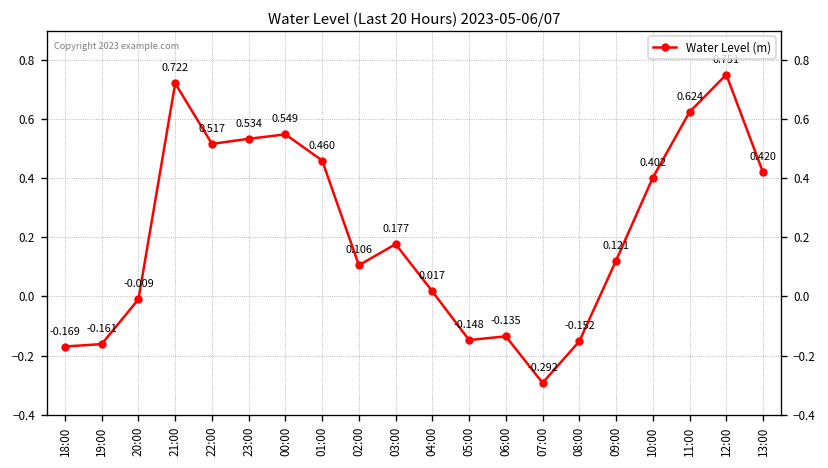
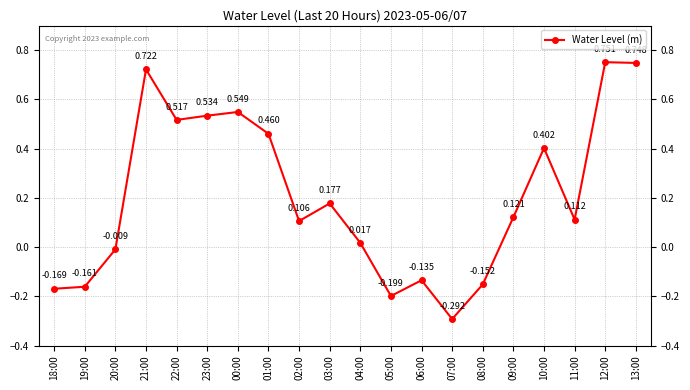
  {
    "18:00": -0.169,
    "19:00": -0.161,
    "20:00": -0.009,
    "21:00": 0.722,
    "22:00": 0.517,
    "23:00": 0.534,
    "00:00": 0.549,
    "01:00": 0.460,
    "02:00": 0.106,
    "03:00": 0.177,
    "04:00": 0.017,
-   "05:00": -0.148,
+   "05:00": -0.199,
    "06:00": -0.135,
    "07:00": -0.292,
    "08:00": -0.152,
    "09:00": 0.121,
    "10:00": 0.402,
-   "11:00": 0.624,
-   "13:00": 0.42
+   "11:00": 0.112,
+   "13:00": 0.75
  }
